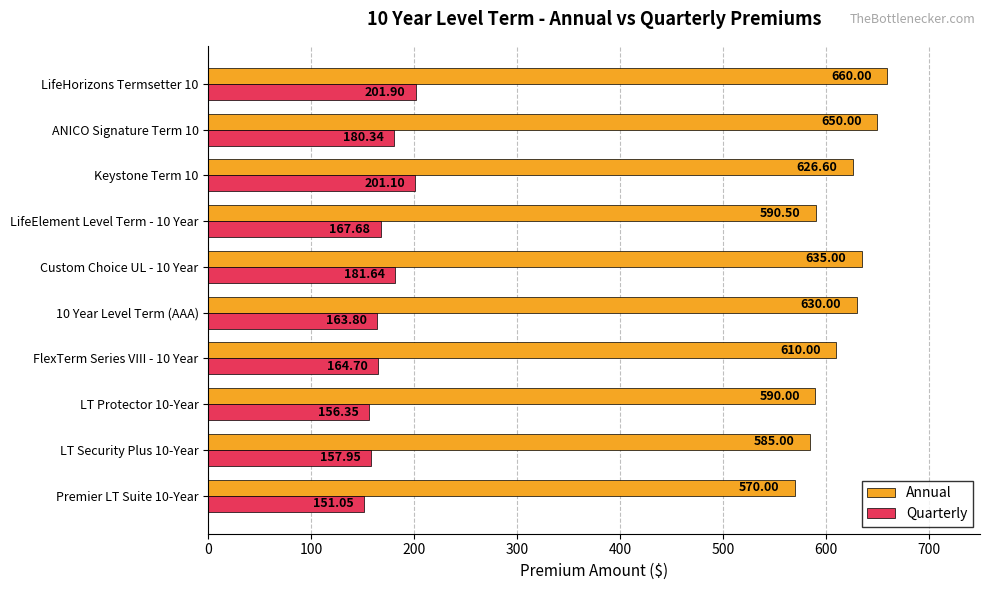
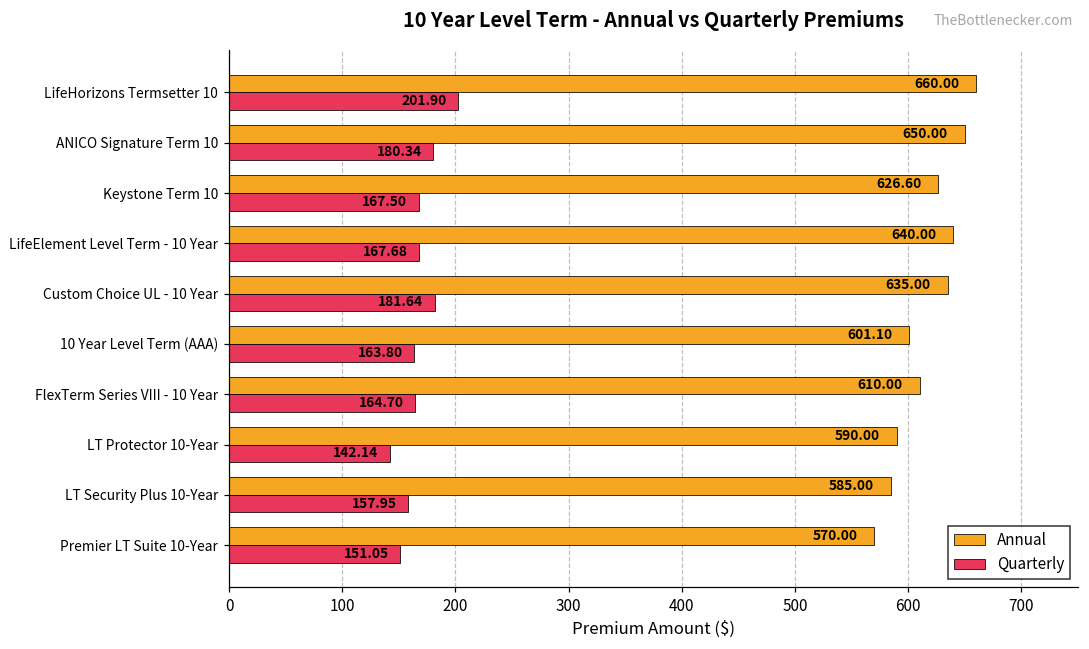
  {
    "Annual": {
      "LifeHorizons Termsetter 10": 660.00,
      "ANICO Signature Term 10": 650.00,
      "Keystone Term 10": 626.60,
-     "LifeElement Level Term - 10 Year": 590.50,
+     "LifeElement Level Term - 10 Year": 640.00,
      "Custom Choice UL - 10 Year": 635.00,
-     "10 Year Level Term (AAA)": 630.00,
+     "10 Year Level Term (AAA)": 601.10,
      "FlexTerm Series VIII - 10 Year": 610.00,
      "LT Protector 10-Year": 590.00,
      "LT Security Plus 10-Year": 585.00,
      "Premier LT Suite 10-Year": 570.00
    },
    "Quarterly": {
      "LifeHorizons Termsetter 10": 201.90,
      "ANICO Signature Term 10": 180.34,
-     "Keystone Term 10": 201.10,
+     "Keystone Term 10": 167.50,
      "LifeElement Level Term - 10 Year": 167.68,
      "Custom Choice UL - 10 Year": 181.64,
      "10 Year Level Term (AAA)": 163.80,
      "FlexTerm Series VIII - 10 Year": 164.70,
-     "LT Protector 10-Year": 156.35,
+     "LT Protector 10-Year": 142.14,
      "LT Security Plus 10-Year": 157.95,
      "Premier LT Suite 10-Year": 151.05
    }
  }
